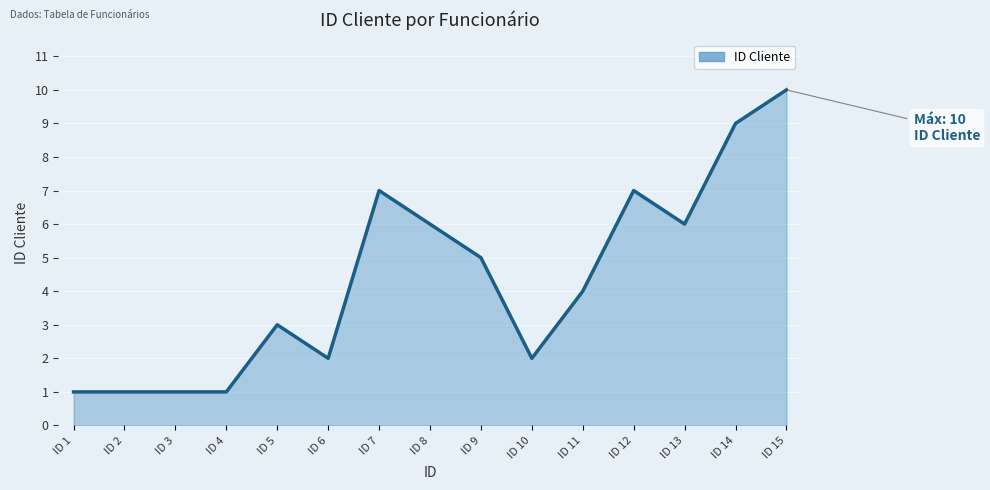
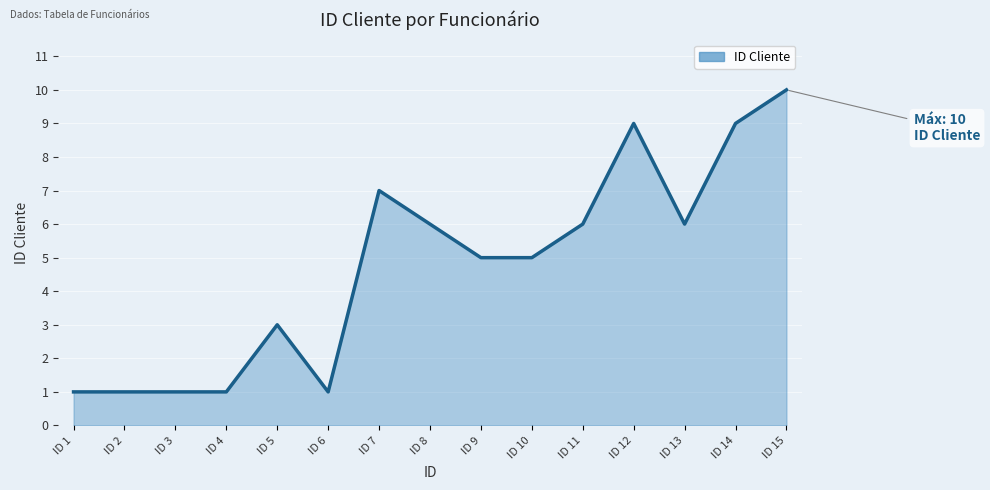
  {
    "ID 1": 1,
    "ID 2": 1,
    "ID 3": 1,
    "ID 4": 1,
    "ID 5": 3,
-   "ID 6": 2,
+   "ID 6": 1,
    "ID 7": 7,
    "ID 8": 6,
    "ID 9": 5,
-   "ID 10": 2,
-   "ID 11": 4,
-   "ID 12": 7,
+   "ID 10": 5,
+   "ID 11": 6,
+   "ID 12": 9,
    "ID 13": 6,
    "ID 14": 9
  }
